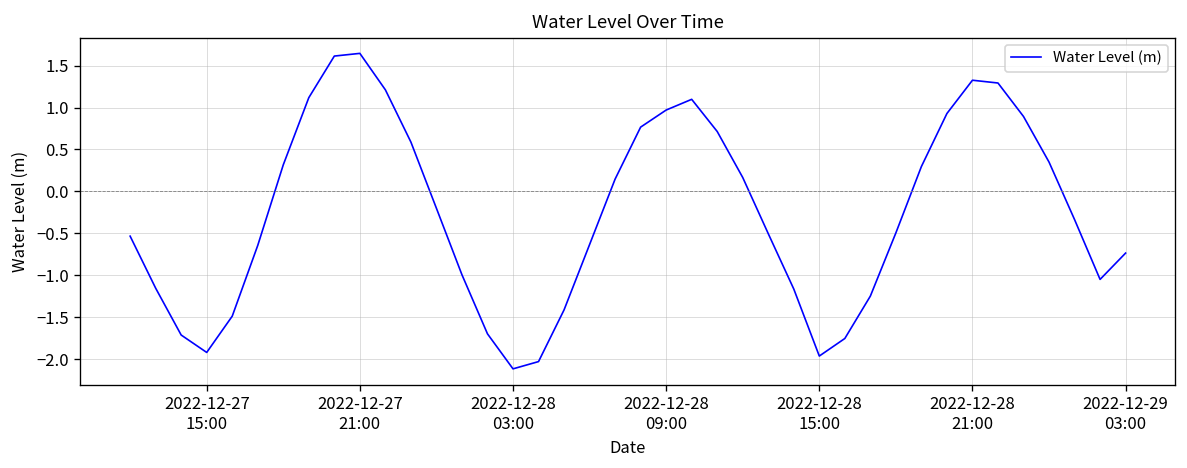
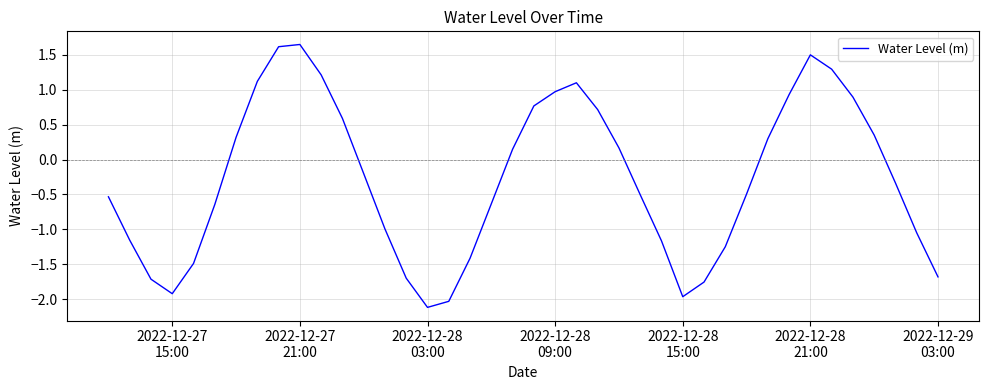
  {
    "2022-12-27 15:00": -1.9,
    "2022-12-27 21:00": 1.6,
    "2022-12-28 03:00": -2.1,
    "2022-12-28 09:00": 1.0,
    "2022-12-28 15:00": -2.0,
-   "2022-12-28 21:00": 1.3,
-   "2022-12-29 03:00": -0.7
+   "2022-12-28 21:00": 1.5,
+   "2022-12-29 03:00": -1.7
  }
